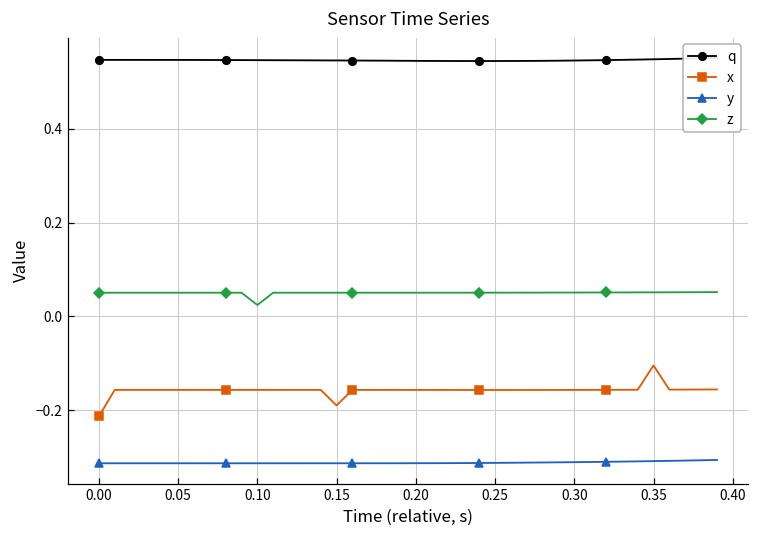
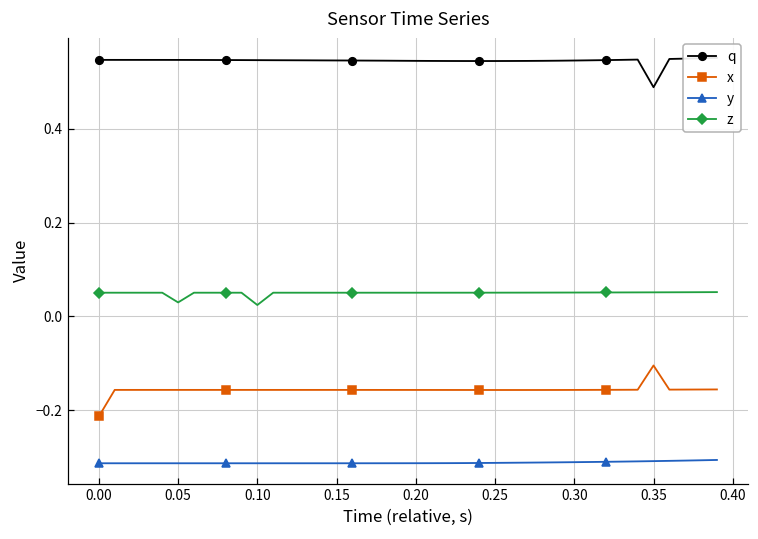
  {
    "q": {
      "0.00": 0.55,
      "0.05": 0.55,
      "0.10": 0.55,
      "0.15": 0.55,
      "0.20": 0.55,
      "0.25": 0.54,
      "0.30": 0.55,
-     "0.35": 0.55
+     "0.35": 0.49
    },
    "x": {
      "0.00": -0.21,
      "0.05": -0.16,
      "0.10": -0.16,
-     "0.15": -0.19,
+     "0.15": -0.16,
      "0.20": -0.16,
      "0.25": -0.16,
      "0.30": -0.16,
      "0.35": -0.10
    },
    "y": {
      "0.00": -0.31,
      "0.05": -0.31,
      "0.10": -0.31,
      "0.15": -0.31,
      "0.20": -0.31,
      "0.25": -0.31,
      "0.30": -0.31,
      "0.35": -0.31
    },
    "z": {
      "0.00": 0.05,
-     "0.05": 0.05,
+     "0.05": 0.03,
      "0.10": 0.02,
      "0.15": 0.05,
      "0.20": 0.05,
      "0.25": 0.05,
      "0.30": 0.05,
      "0.35": 0.05
    }
  }
